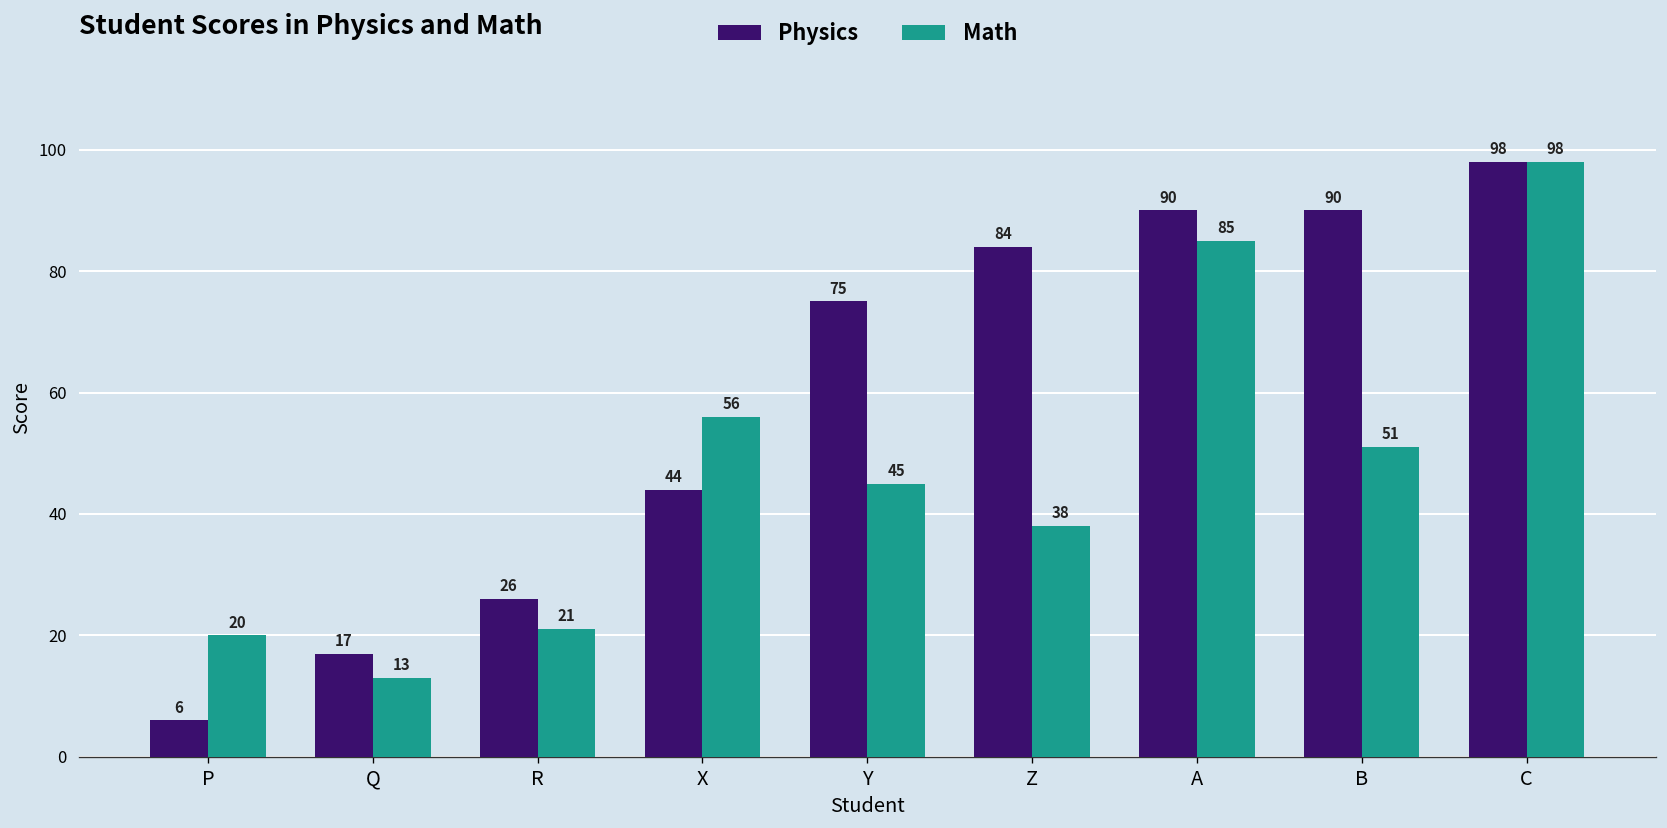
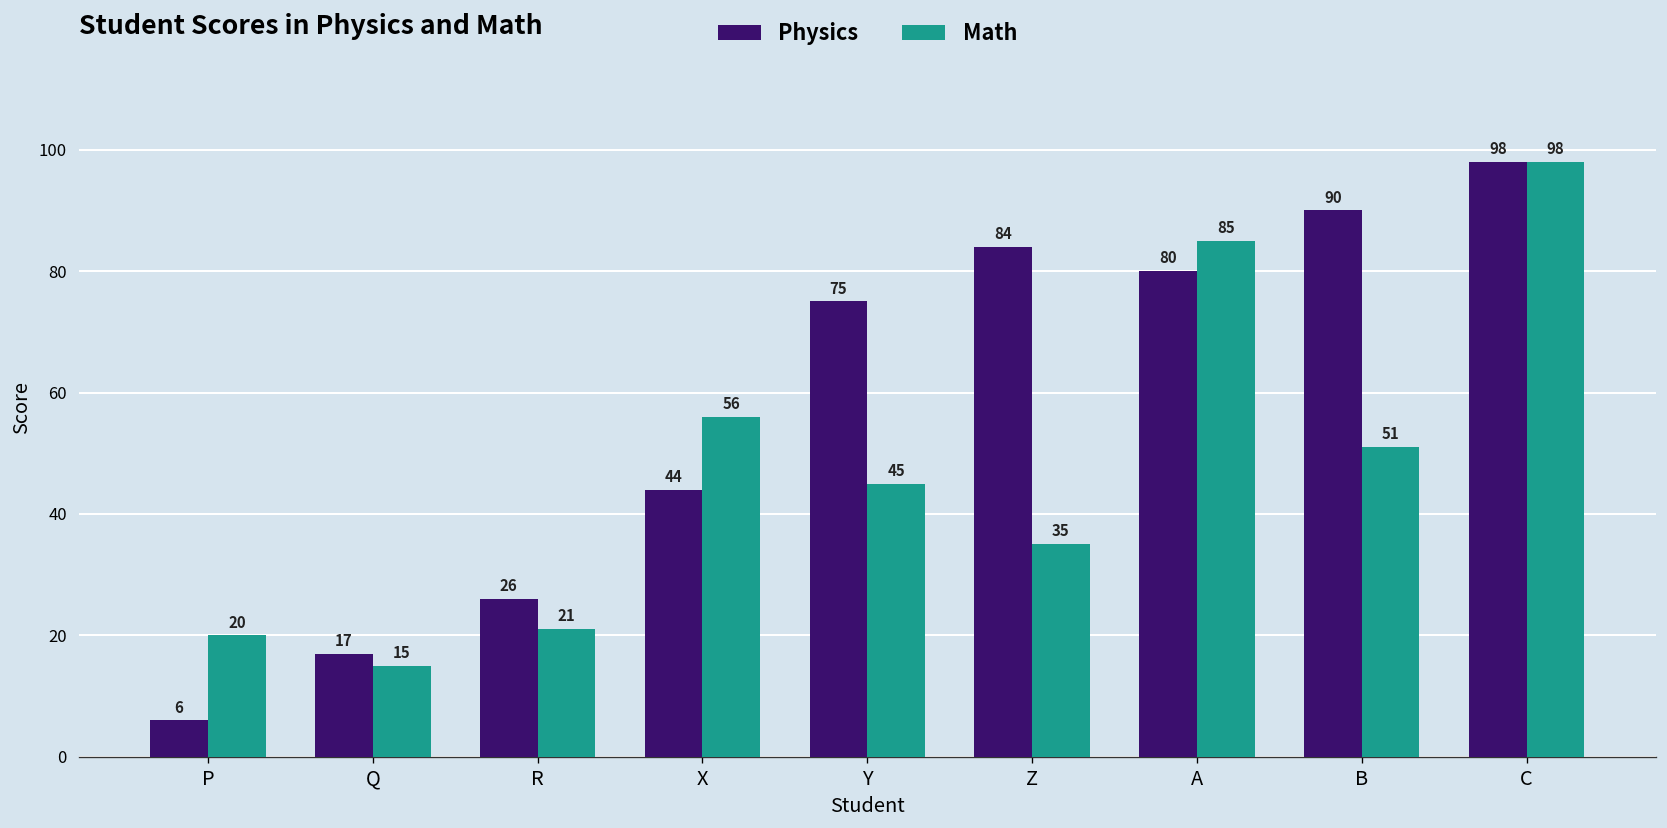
  {
    "Physics": {
      "P": 6,
      "Q": 17,
      "R": 26,
      "X": 44,
      "Y": 75,
      "Z": 84,
-     "A": 90,
+     "A": 80,
      "B": 90,
      "C": 98
    },
    "Math": {
      "P": 20,
-     "Q": 13,
+     "Q": 15,
      "R": 21,
      "X": 56,
      "Y": 45,
-     "Z": 38,
+     "Z": 35,
      "A": 85,
      "B": 51,
      "C": 98
    }
  }
